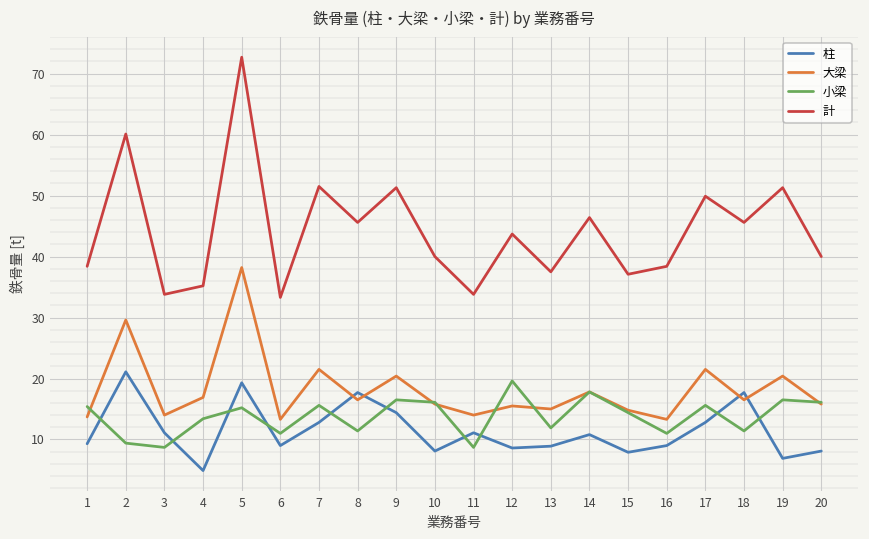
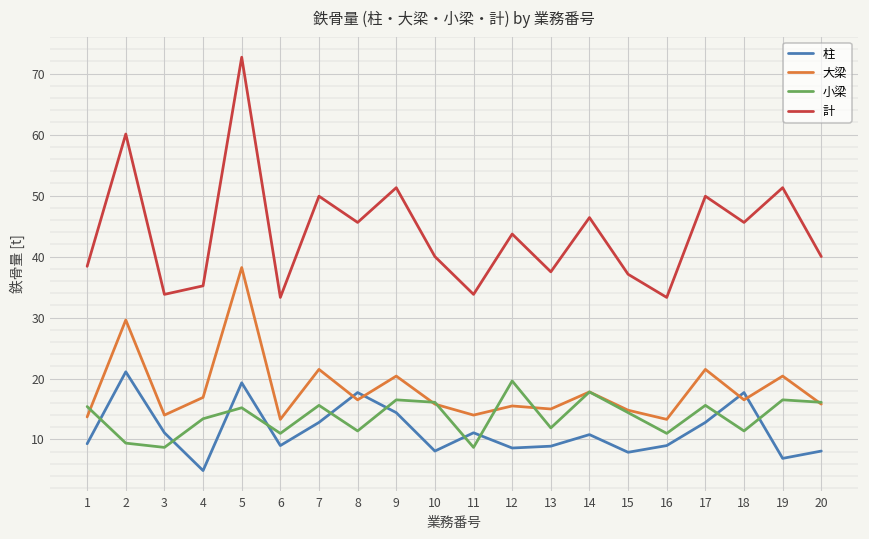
  {
    "柱": {
      "1": 9,
      "2": 21,
      "3": 11,
      "4": 5,
      "5": 19,
      "6": 9,
      "7": 13,
      "8": 18,
      "9": 14,
      "10": 8,
      "11": 11,
      "12": 9,
      "13": 9,
      "14": 11,
      "15": 8,
      "16": 9,
      "17": 13,
      "18": 18,
      "19": 7,
      "20": 8
    },
    "大梁": {
      "1": 14,
      "2": 30,
      "3": 14,
      "4": 17,
      "5": 38,
      "6": 13,
      "7": 22,
      "8": 17,
      "9": 20,
      "11": 14,
      "12": 16,
      "13": 15,
      "16": 13,
      "17": 22,
      "18": 17,
      "19": 20
    },
    "小梁": {
      "1": 15,
      "2": 9,
      "3": 9,
      "4": 13,
      "5": 15,
      "6": 11,
      "7": 16,
      "8": 11,
      "9": 17,
      "11": 9,
      "12": 20,
      "13": 12,
      "16": 11,
      "17": 16,
      "18": 11,
      "19": 17
    },
    "計": {
      "1": 38,
      "2": 60,
      "3": 34,
      "4": 35,
      "5": 73,
      "6": 33,
-     "7": 52,
+     "7": 50,
      "8": 46,
      "9": 51,
      "10": 40,
      "11": 34,
      "12": 44,
      "13": 38,
      "14": 46,
      "15": 37,
-     "16": 38,
+     "16": 33,
      "17": 50,
      "18": 46,
      "19": 51,
      "20": 40
    }
  }
